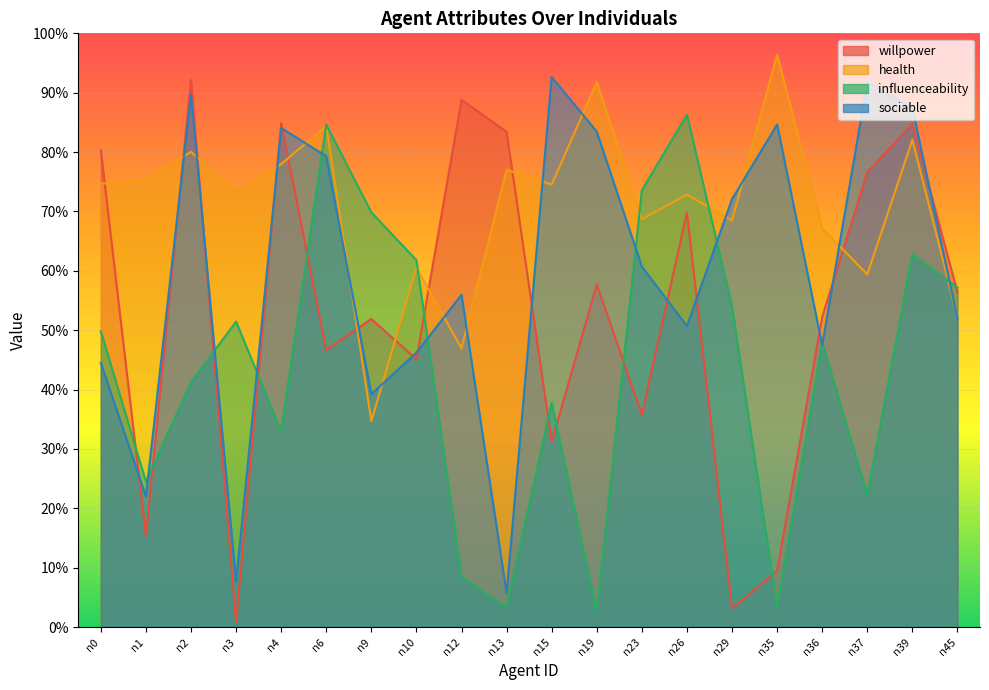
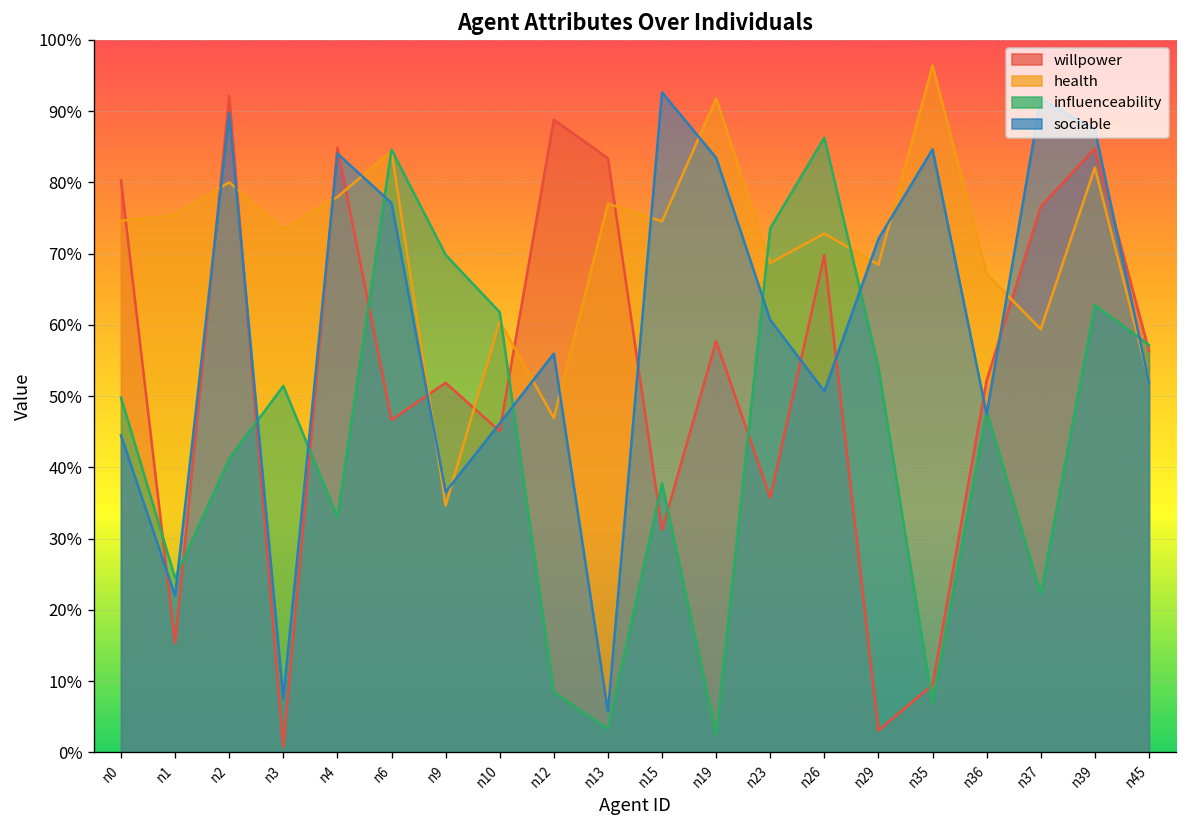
  {
    "willpower": {
      "n0": "80%",
      "n1": "15%",
      "n2": "92%",
      "n3": "1%",
      "n4": "85%",
      "n6": "47%",
      "n9": "52%",
      "n10": "45%",
      "n12": "89%",
      "n13": "83%",
      "n15": "31%",
      "n19": "58%",
      "n23": "36%",
      "n26": "70%",
      "n29": "3%",
      "n35": "9%",
      "n36": "52%",
      "n37": "77%",
      "n39": "85%",
      "n45": "56%"
    },
    "health": {
      "n0": "75%",
      "n1": "75%",
      "n2": "80%",
      "n3": "73%",
      "n4": "78%",
      "n9": "35%",
      "n10": "61%",
      "n12": "47%",
      "n13": "77%",
      "n15": "75%",
      "n19": "92%",
      "n23": "69%",
      "n26": "73%",
      "n29": "68%",
      "n35": "96%",
      "n36": "67%",
      "n37": "59%",
      "n39": "82%"
    },
    "influenceability": {
      "n0": "50%",
      "n1": "24%",
      "n2": "41%",
      "n3": "51%",
      "n4": "33%",
      "n9": "70%",
      "n10": "62%",
      "n12": "8%",
      "n13": "3%",
      "n15": "38%",
      "n19": "3%",
      "n23": "74%",
      "n26": "86%",
      "n29": "54%",
-     "n35": "3%",
+     "n35": "7%",
      "n37": "22%",
      "n39": "63%",
      "n45": "57%"
    },
    "sociable": {
      "n0": "45%",
      "n1": "22%",
      "n2": "90%",
      "n3": "8%",
      "n4": "84%",
-     "n6": "79%",
-     "n9": "39%",
+     "n6": "77%",
+     "n9": "37%",
      "n10": "46%",
      "n12": "56%",
      "n13": "6%",
      "n15": "93%",
      "n19": "83%",
      "n23": "61%",
      "n26": "51%",
      "n29": "72%",
      "n35": "85%"
    }
  }
